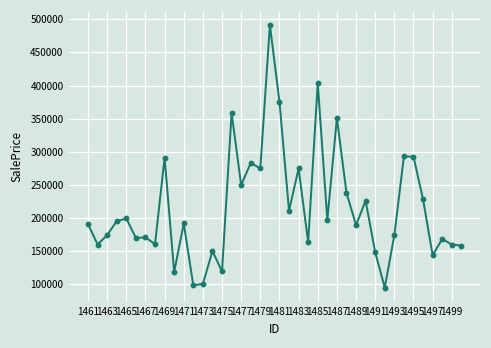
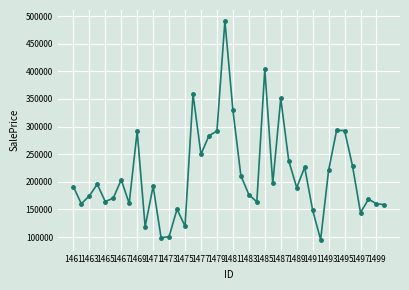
  {
    "1461": 190000,
    "1463": 170000,
-   "1465": 200000,
-   "1467": 170000,
+   "1465": 160000,
+   "1467": 200000,
    "1469": 290000,
    "1471": 190000,
    "1473": 100000,
-   "1479": 280000,
-   "1481": 380000,
-   "1483": 270000,
+   "1479": 290000,
+   "1481": 330000,
+   "1483": 180000,
    "1485": 400000,
    "1487": 350000,
    "1489": 190000,
    "1491": 150000,
-   "1493": 170000,
+   "1493": 220000,
    "1495": 290000,
    "1497": 140000,
    "1499": 160000
  }
